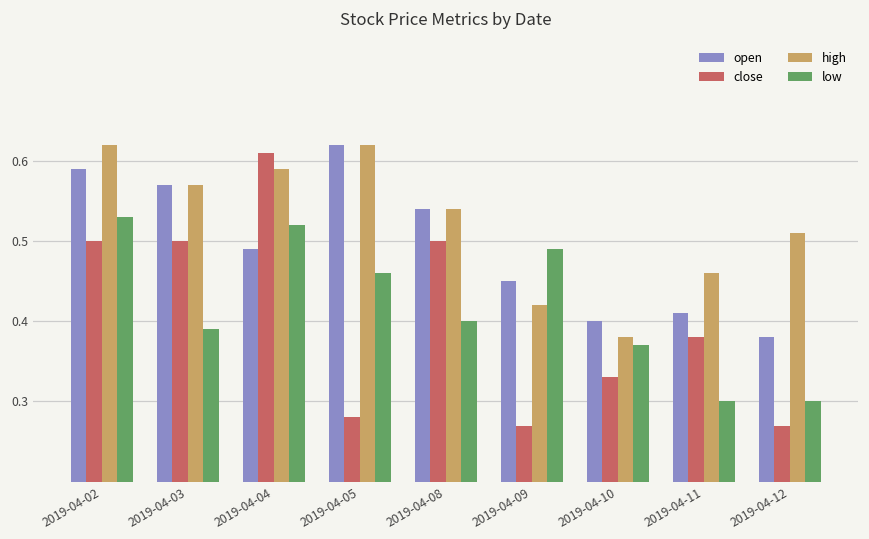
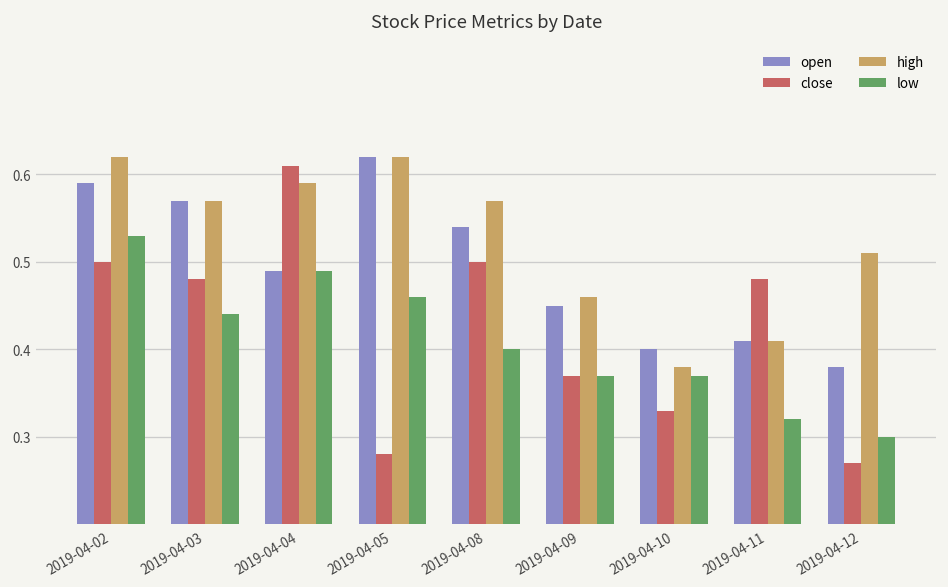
  {
    "open": {
      "2019-04-02": 0.59,
      "2019-04-03": 0.57,
      "2019-04-04": 0.49,
      "2019-04-05": 0.62,
      "2019-04-08": 0.54,
      "2019-04-09": 0.45,
      "2019-04-10": 0.40,
      "2019-04-11": 0.41,
      "2019-04-12": 0.38
    },
    "close": {
      "2019-04-02": 0.50,
-     "2019-04-03": 0.50,
+     "2019-04-03": 0.48,
      "2019-04-04": 0.61,
      "2019-04-05": 0.28,
      "2019-04-08": 0.50,
-     "2019-04-09": 0.27,
+     "2019-04-09": 0.37,
      "2019-04-10": 0.33,
-     "2019-04-11": 0.38,
+     "2019-04-11": 0.48,
      "2019-04-12": 0.27
    },
    "high": {
      "2019-04-02": 0.62,
      "2019-04-03": 0.57,
      "2019-04-04": 0.59,
      "2019-04-05": 0.62,
-     "2019-04-08": 0.54,
-     "2019-04-09": 0.42,
+     "2019-04-08": 0.57,
+     "2019-04-09": 0.46,
      "2019-04-10": 0.38,
-     "2019-04-11": 0.46,
+     "2019-04-11": 0.41,
      "2019-04-12": 0.51
    },
    "low": {
      "2019-04-02": 0.53,
-     "2019-04-03": 0.39,
-     "2019-04-04": 0.52,
+     "2019-04-03": 0.44,
+     "2019-04-04": 0.49,
      "2019-04-05": 0.46,
      "2019-04-08": 0.40,
-     "2019-04-09": 0.49,
+     "2019-04-09": 0.37,
      "2019-04-10": 0.37,
-     "2019-04-11": 0.30,
+     "2019-04-11": 0.32,
      "2019-04-12": 0.30
    }
  }
